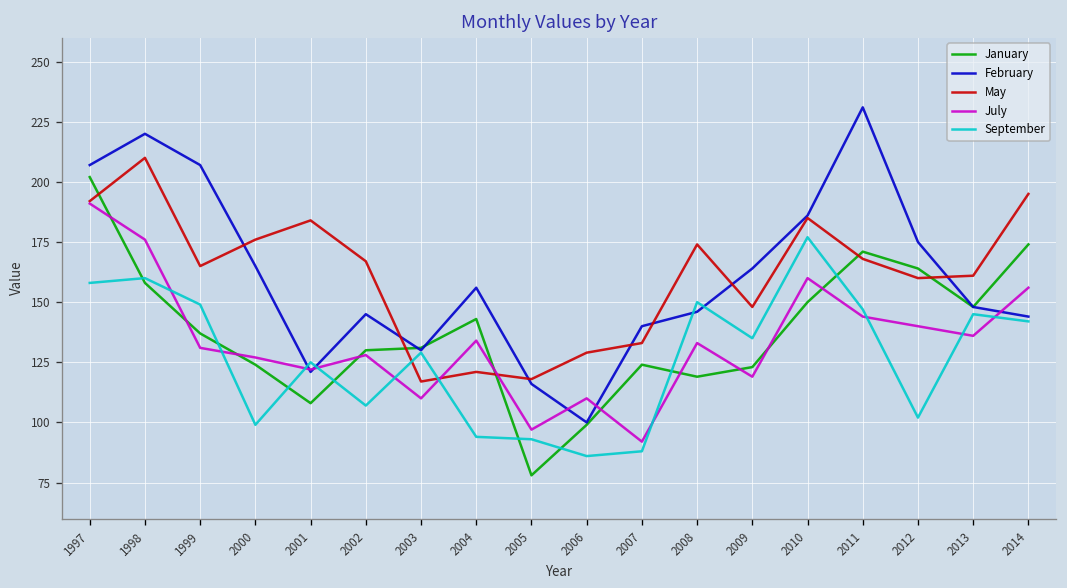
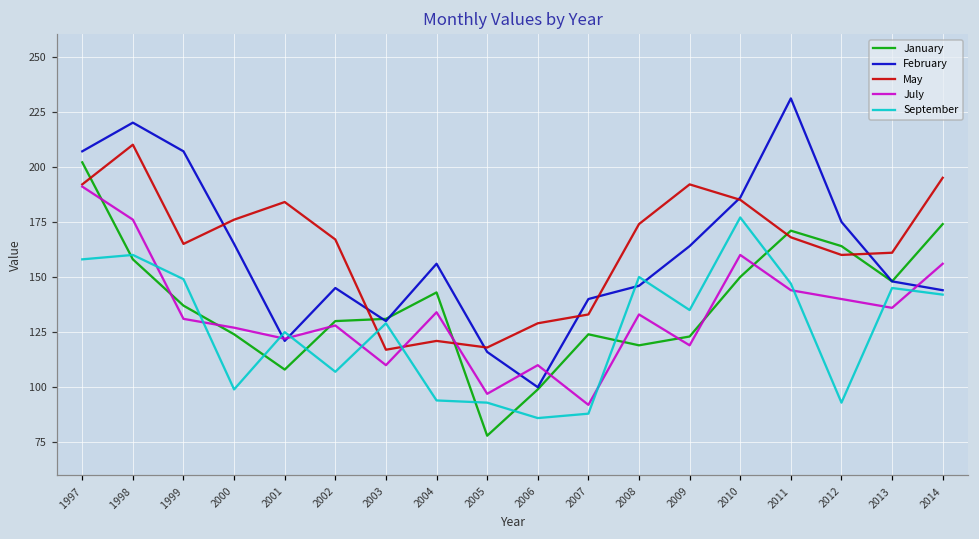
  {
    "January": {
      "1997": 202,
      "1998": 158,
      "1999": 137,
      "2000": 124,
      "2001": 108,
      "2002": 130,
      "2004": 143,
      "2005": 78,
      "2007": 124,
      "2008": 119,
      "2009": 123,
      "2010": 150,
      "2011": 171,
      "2012": 164,
      "2014": 174
    },
    "February": {
      "1997": 207,
      "1998": 220,
      "1999": 207,
      "2000": 165,
      "2002": 145,
      "2004": 156,
      "2005": 116,
      "2007": 140,
      "2008": 146,
      "2009": 164,
      "2011": 231,
      "2012": 175,
      "2014": 144
    },
    "May": {
      "1998": 210,
      "1999": 165,
      "2000": 176,
      "2001": 184,
      "2002": 167,
      "2003": 117,
      "2004": 121,
      "2005": 118,
      "2006": 129,
      "2007": 133,
      "2008": 174,
-     "2009": 148,
+     "2009": 192,
      "2011": 168,
      "2012": 160,
      "2013": 161,
      "2014": 195
    },
    "July": {
      "1998": 176,
      "1999": 131,
      "2000": 127,
      "2002": 128,
      "2003": 110,
      "2004": 134,
      "2005": 97,
      "2006": 110,
      "2007": 92,
      "2008": 133,
      "2009": 119,
      "2010": 160,
      "2011": 144,
      "2012": 140,
      "2013": 136,
      "2014": 156
    },
    "September": {
      "1997": 158,
      "1998": 160,
      "1999": 149,
      "2000": 99,
      "2001": 125,
      "2002": 107,
      "2004": 94,
      "2005": 93,
      "2006": 86,
      "2007": 88,
      "2008": 150,
      "2009": 135,
      "2010": 177,
      "2011": 147,
-     "2012": 102,
+     "2012": 93,
      "2013": 145,
      "2014": 142
    }
  }
